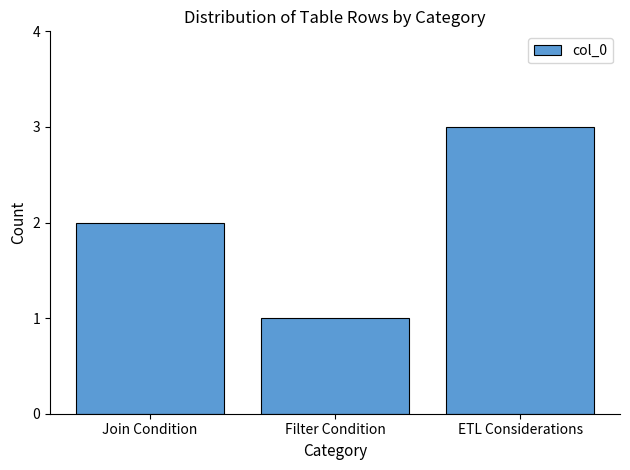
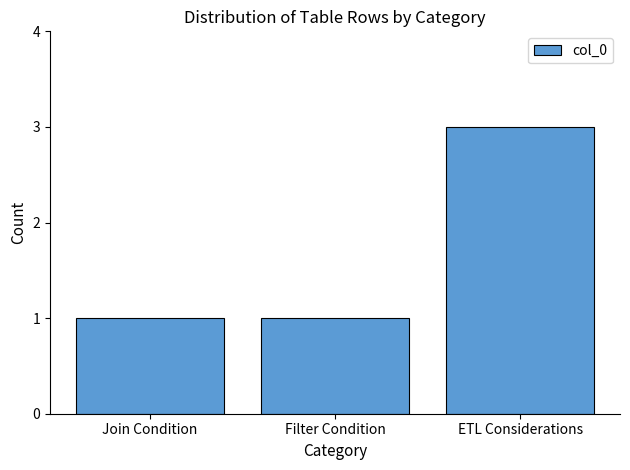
  {
-   "Join Condition": 2,
+   "Join Condition": 1,
    "Filter Condition": 1,
    "ETL Considerations": 3
  }
